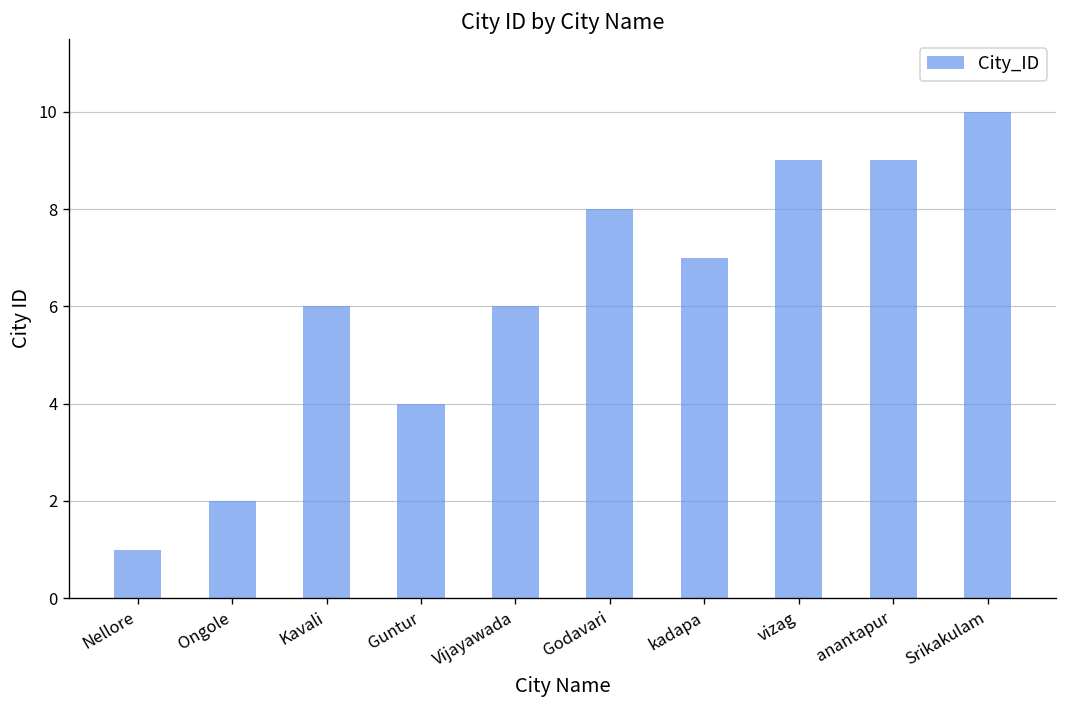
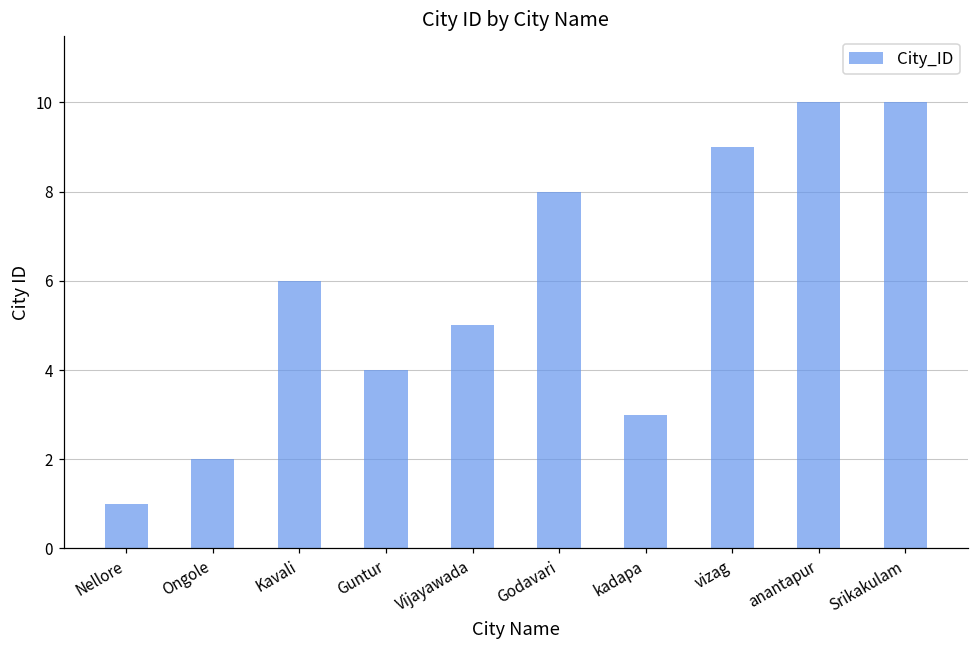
  {
    "Nellore": 1,
    "Ongole": 2,
    "Kavali": 6,
    "Guntur": 4,
-   "Vijayawada": 6,
+   "Vijayawada": 5,
    "Godavari": 8,
-   "kadapa": 7,
+   "kadapa": 3,
    "vizag": 9,
-   "anantapur": 9,
+   "anantapur": 10,
    "Srikakulam": 10
  }
